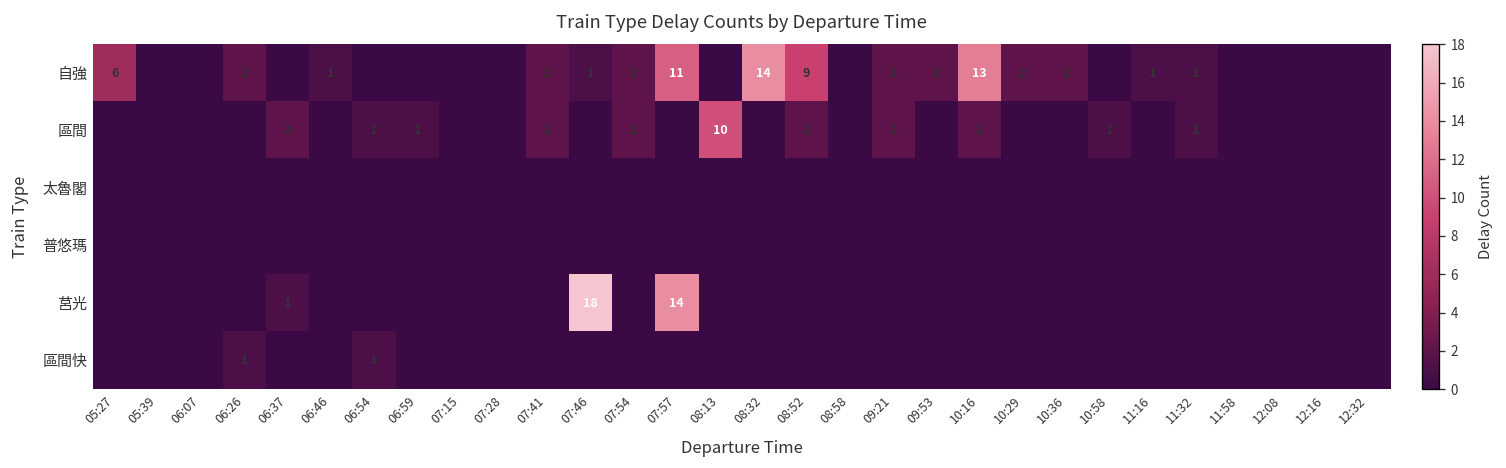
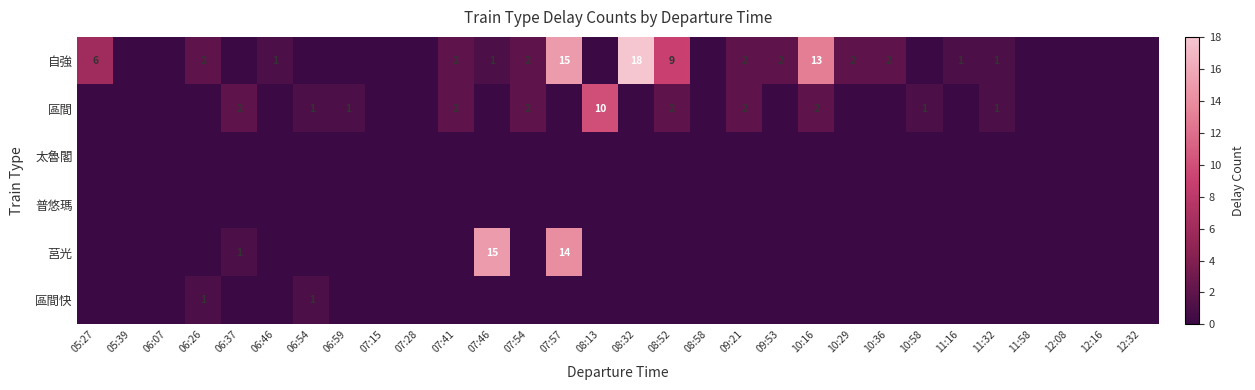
  {
    "自強": {
      "05:27": 6,
-     "07:57": 11,
-     "08:32": 14,
+     "07:57": 15,
+     "08:32": 18,
      "08:52": 9,
      "10:16": 13
    },
    "區間": {
      "08:13": 10
    },
    "莒光": {
-     "07:46": 18,
+     "07:46": 15,
      "07:57": 14
    }
  }
